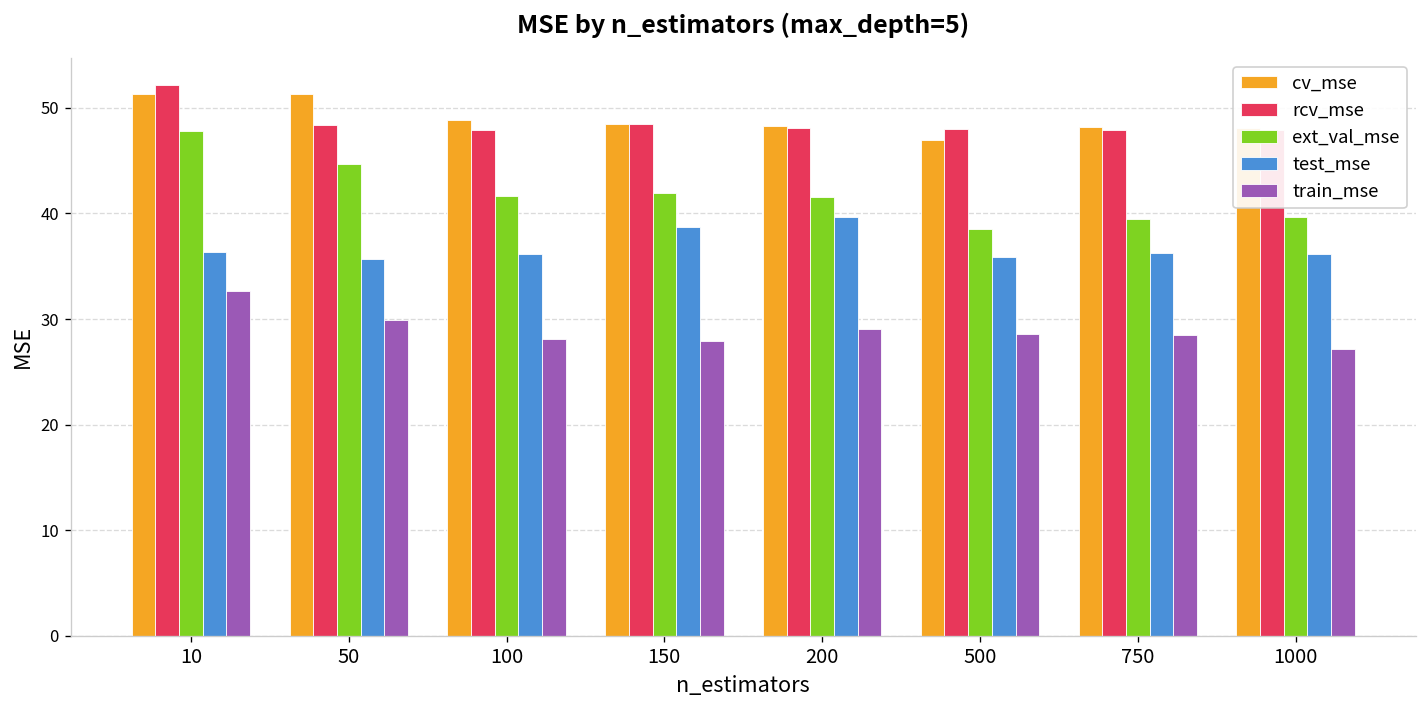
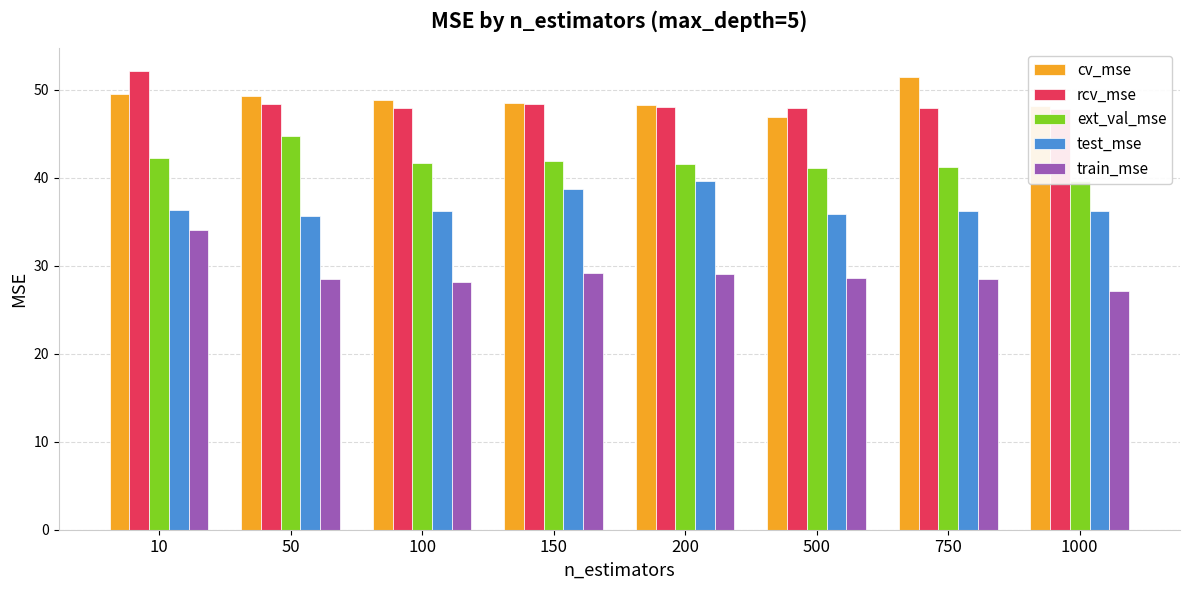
  {
    "cv_mse": {
-     "10": 51,
-     "50": 51,
+     "10": 50,
+     "50": 49,
      "100": 49,
      "150": 49,
      "200": 48,
      "500": 47,
-     "750": 48
+     "750": 51
    },
    "rcv_mse": {
      "10": 52,
      "50": 48,
      "100": 48,
      "150": 48,
      "200": 48,
      "500": 48,
      "750": 48
    },
    "ext_val_mse": {
-     "10": 48,
+     "10": 42,
      "50": 45,
      "100": 42,
      "150": 42,
      "200": 42,
-     "500": 38,
-     "750": 39
+     "500": 41,
+     "750": 41
    },
    "test_mse": {
      "10": 36,
      "50": 36,
      "100": 36,
      "150": 39,
      "200": 40,
      "500": 36,
      "750": 36,
      "1000": 36
    },
    "train_mse": {
-     "10": 33,
-     "50": 30,
+     "10": 34,
+     "50": 28,
      "100": 28,
-     "150": 28,
+     "150": 29,
      "200": 29,
      "500": 29,
      "750": 29,
      "1000": 27
    }
  }
